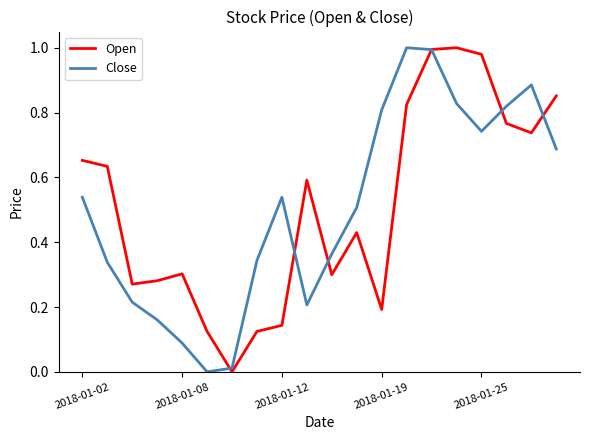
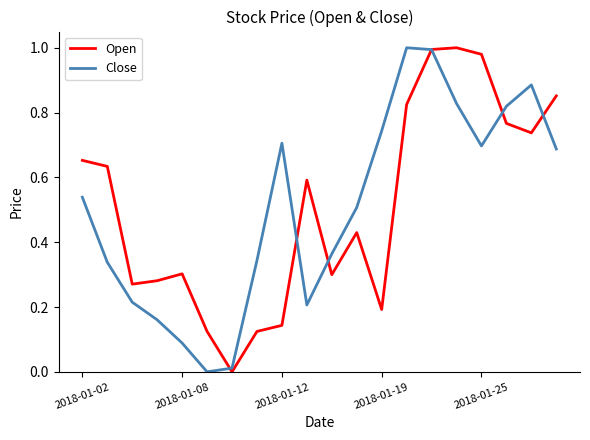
  {
    "Open": {
      "2018-01-02": 0.65,
      "2018-01-08": 0.30,
      "2018-01-12": 0.14,
      "2018-01-19": 0.19,
      "2018-01-25": 0.98
    },
    "Close": {
      "2018-01-02": 0.54,
      "2018-01-08": 0.09,
-     "2018-01-12": 0.54,
-     "2018-01-19": 0.81,
-     "2018-01-25": 0.74
+     "2018-01-12": 0.71,
+     "2018-01-19": 0.74,
+     "2018-01-25": 0.70
    }
  }
